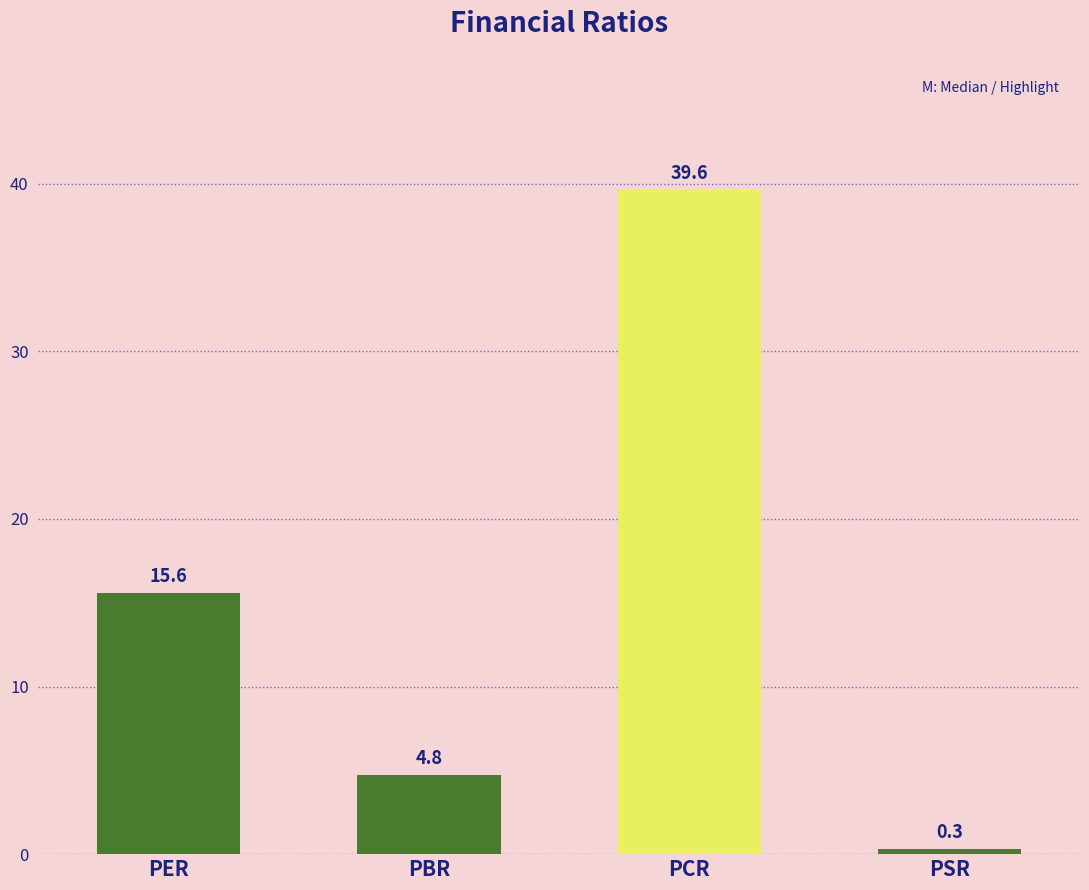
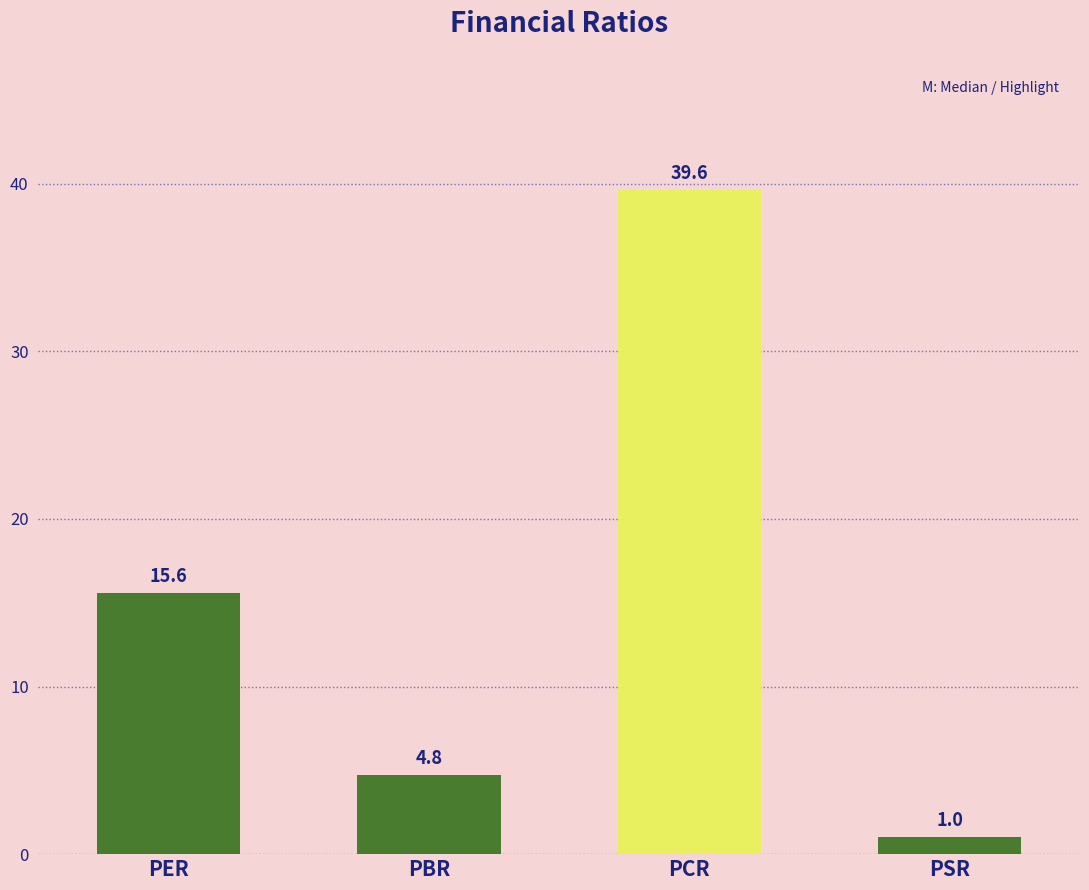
  {
    "PER": 15.6,
    "PBR": 4.8,
    "PCR": 39.6,
-   "PSR": 0.3
+   "PSR": 1.0
  }
